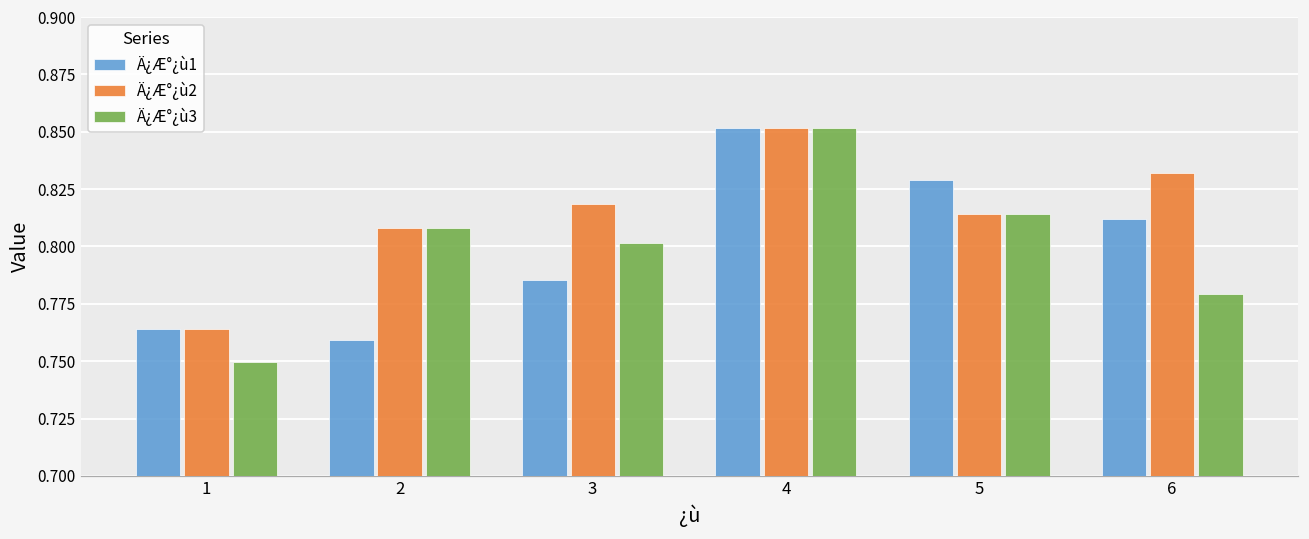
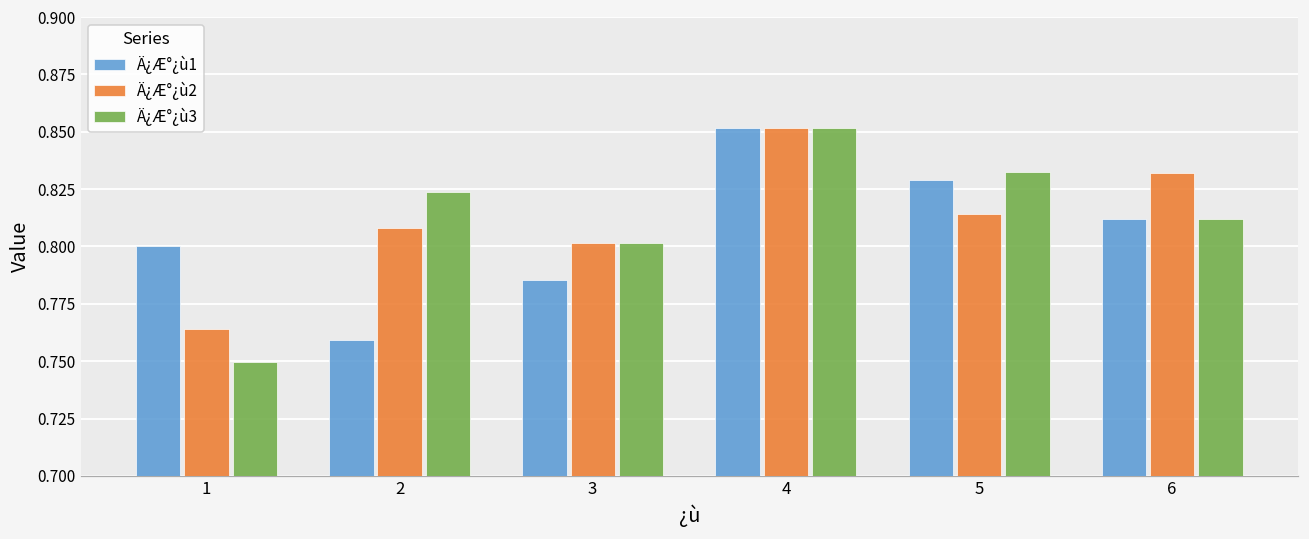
  {
    "Ä¿Æ°¿ù1": {
-     "1": 0.764,
+     "1": 0.800,
      "2": 0.759,
      "3": 0.785,
      "4": 0.852,
      "5": 0.829,
      "6": 0.812
    },
    "Ä¿Æ°¿ù2": {
      "1": 0.764,
      "2": 0.808,
-     "3": 0.819,
+     "3": 0.802,
      "4": 0.852,
      "5": 0.814,
      "6": 0.832
    },
    "Ä¿Æ°¿ù3": {
      "1": 0.750,
-     "2": 0.808,
+     "2": 0.824,
      "3": 0.802,
      "4": 0.852,
-     "5": 0.814,
-     "6": 0.779
+     "5": 0.833,
+     "6": 0.812
    }
  }
